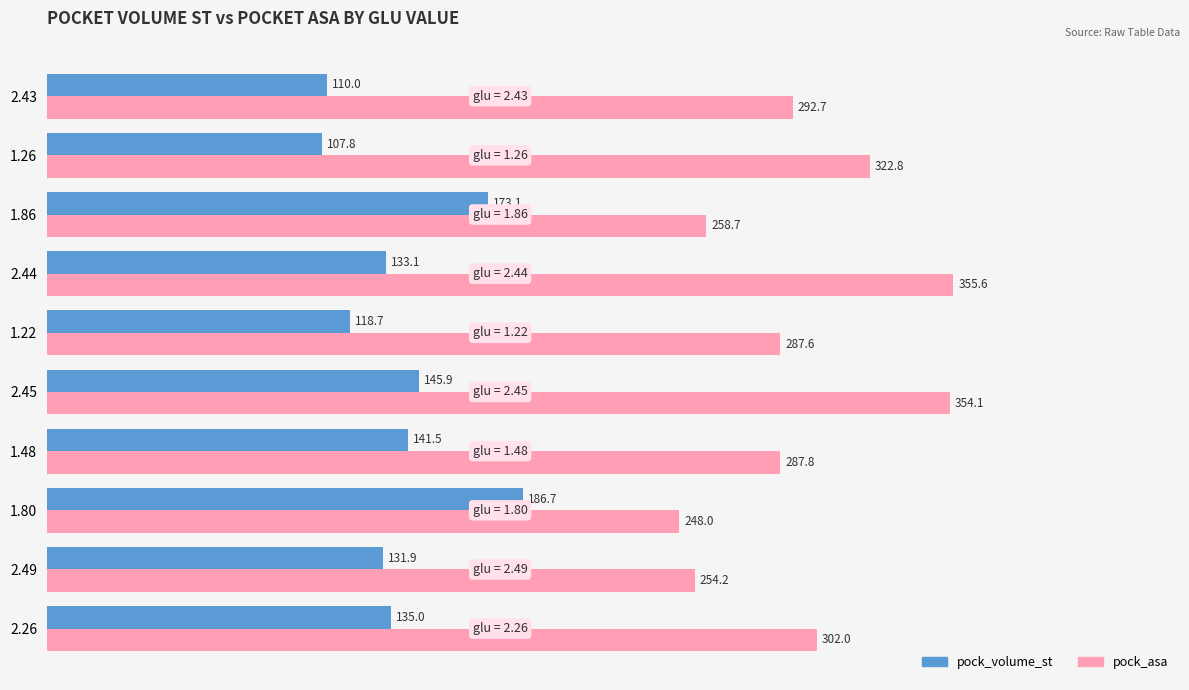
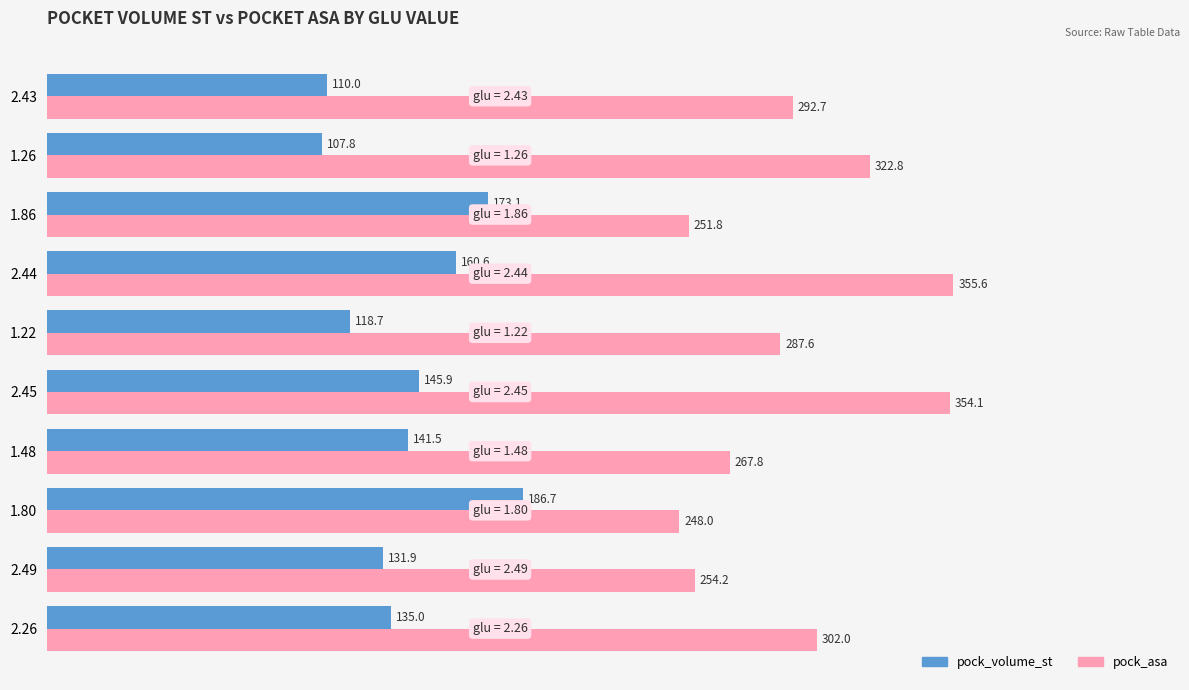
  {
    "pock_volume_st": {
      "2.43": 110.0,
      "1.26": 107.8,
-     "2.44": 133.1,
+     "2.44": 160.6,
      "1.22": 118.7,
      "2.45": 145.9,
      "1.48": 141.5,
      "2.49": 131.9,
      "2.26": 135.0
    },
    "pock_asa": {
      "2.43": 292.7,
      "1.26": 322.8,
-     "1.86": 258.7,
+     "1.86": 251.8,
      "2.44": 355.6,
      "1.22": 287.6,
      "2.45": 354.1,
-     "1.48": 287.8,
+     "1.48": 267.8,
      "1.80": 248.0,
      "2.49": 254.2,
      "2.26": 302.0
    }
  }
